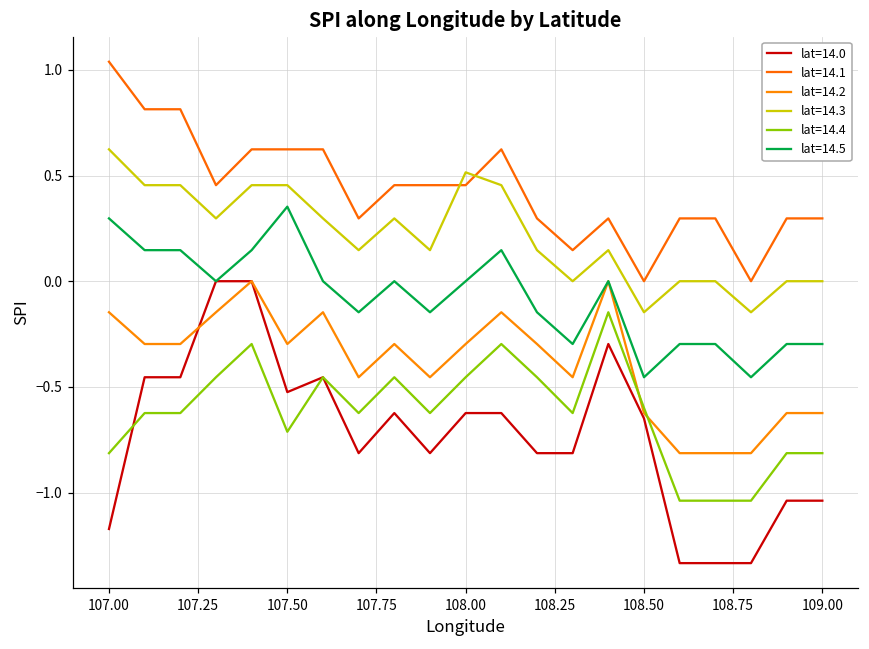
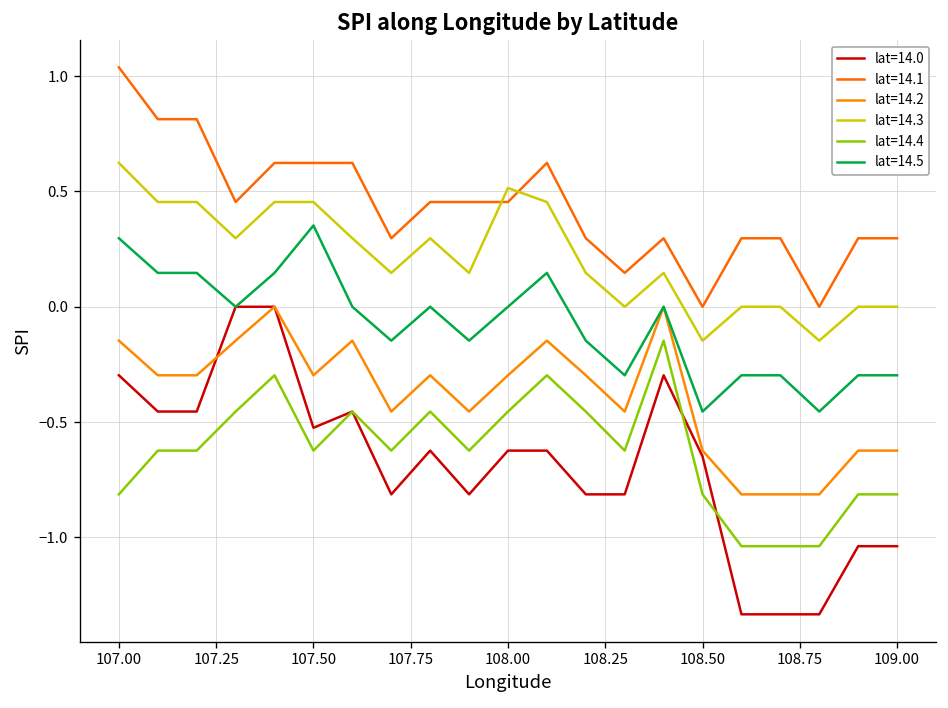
  {
    "lat=14.0": {
-     "107.00": -1.17,
+     "107.00": -0.30,
      "107.50": -0.52,
      "108.00": -0.62,
      "108.50": -0.65,
      "109.00": -1.04
    },
    "lat=14.3": {
      "107.00": 0.62,
      "107.50": 0.45,
      "108.00": 0.52,
      "108.50": -0.15,
      "109.00": 0.00
    },
    "lat=14.4": {
      "107.00": -0.81,
-     "107.50": -0.71,
+     "107.50": -0.62,
      "108.00": -0.45,
-     "108.50": -0.60,
+     "108.50": -0.81,
      "109.00": -0.81
    },
    "lat=14.5": {
      "107.00": 0.30,
      "107.50": 0.35,
      "108.00": 0.00,
      "108.50": -0.45,
      "109.00": -0.30
    }
  }
